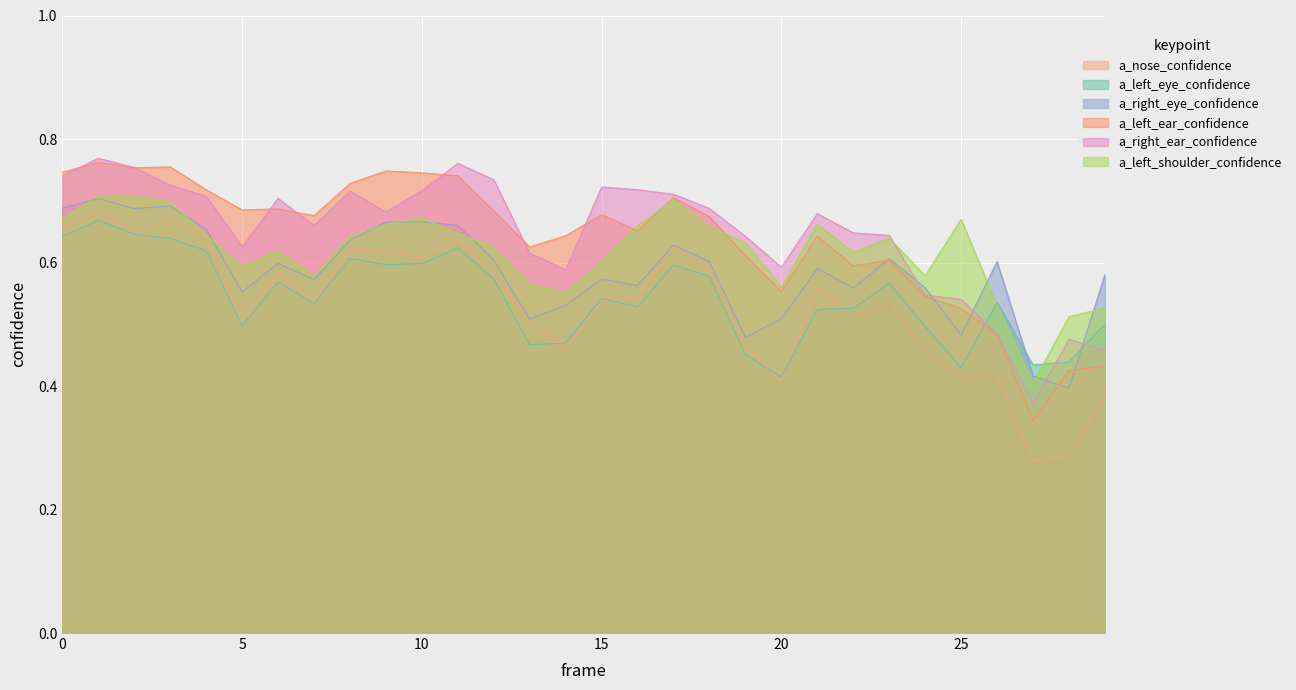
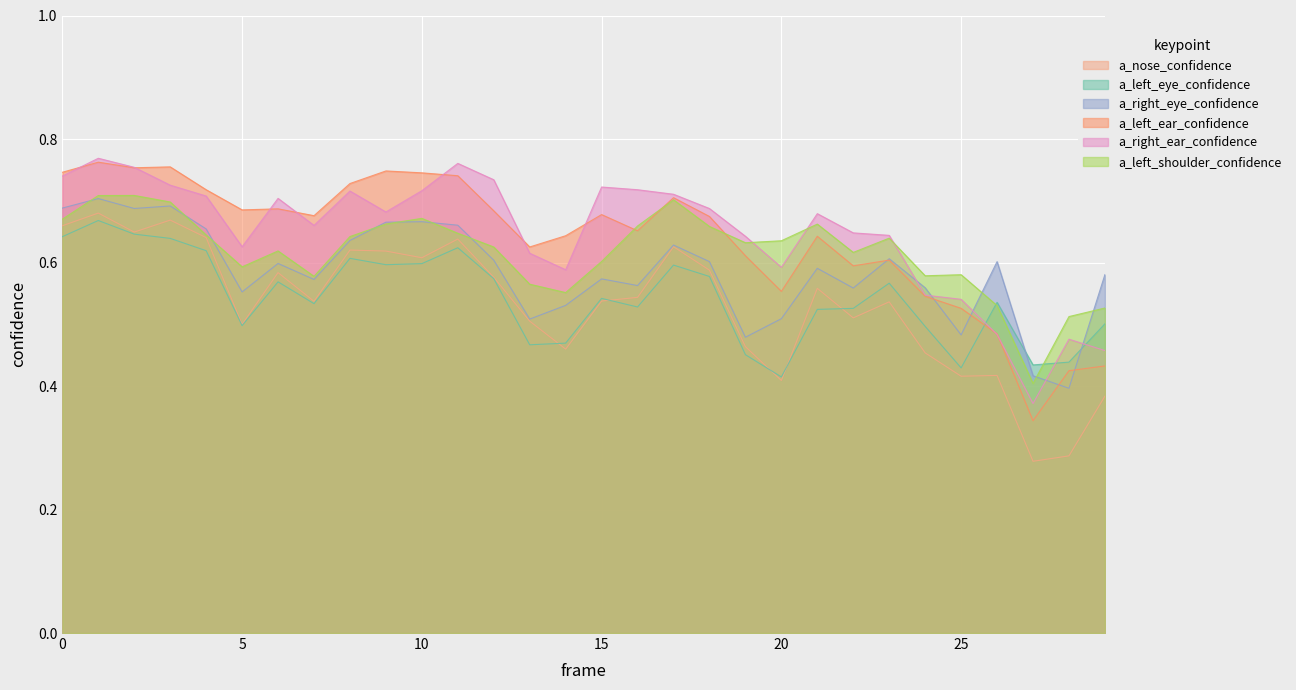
  {
    "a_left_shoulder_confidence": {
      "0": 0.67,
      "5": 0.59,
      "10": 0.67,
      "15": 0.60,
-     "20": 0.56,
-     "25": 0.67
+     "20": 0.64,
+     "25": 0.58
    }
  }
